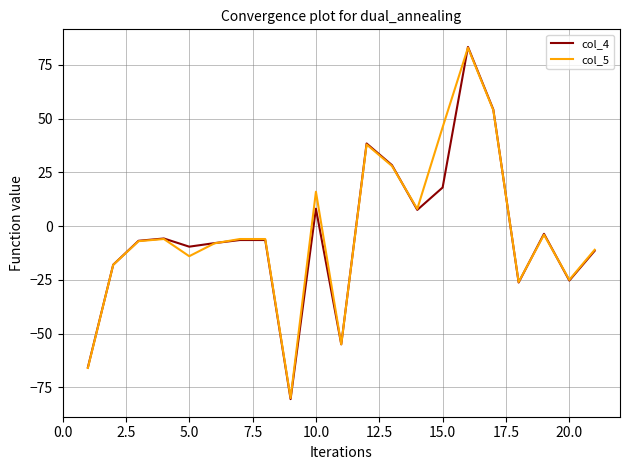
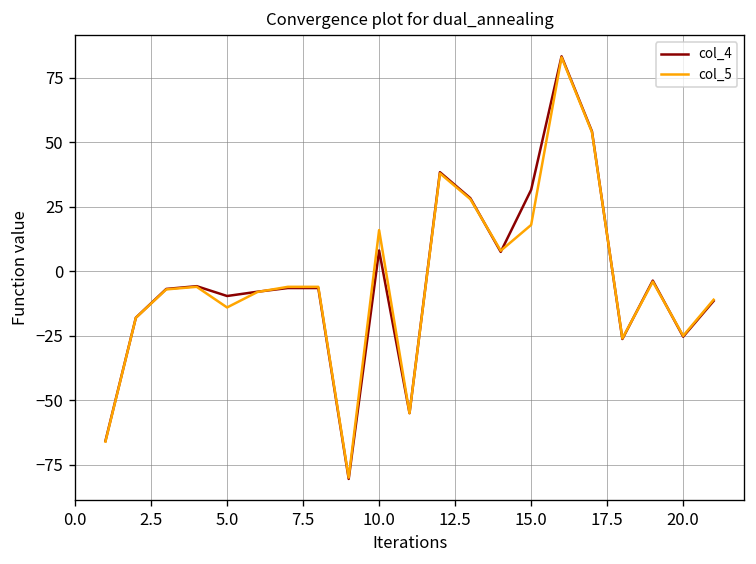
  {
    "col_4": {
      "5.0": -10,
      "10.0": 8,
-     "15.0": 18
+     "15.0": 32
    },
    "col_5": {
      "5.0": -14,
      "10.0": 16,
-     "15.0": 46
+     "15.0": 18
    }
  }
